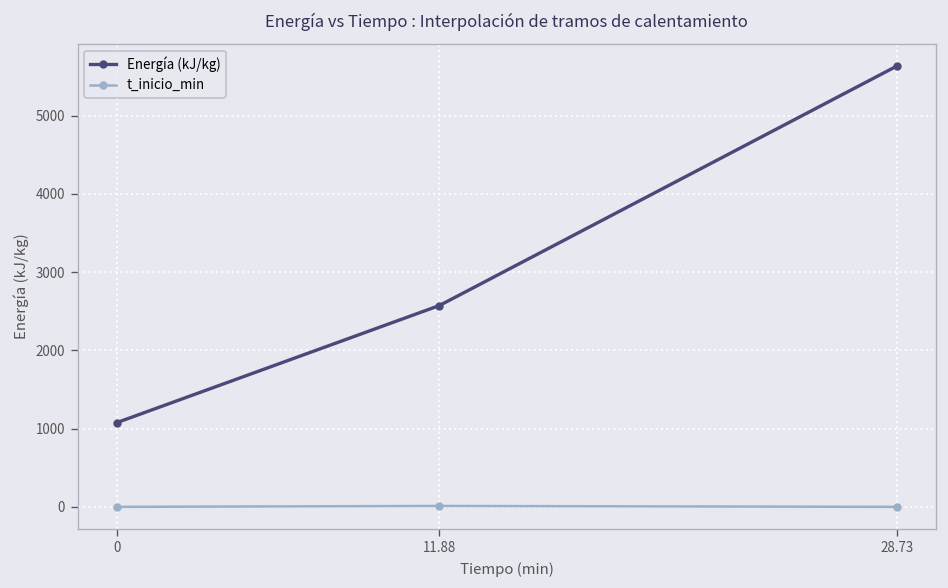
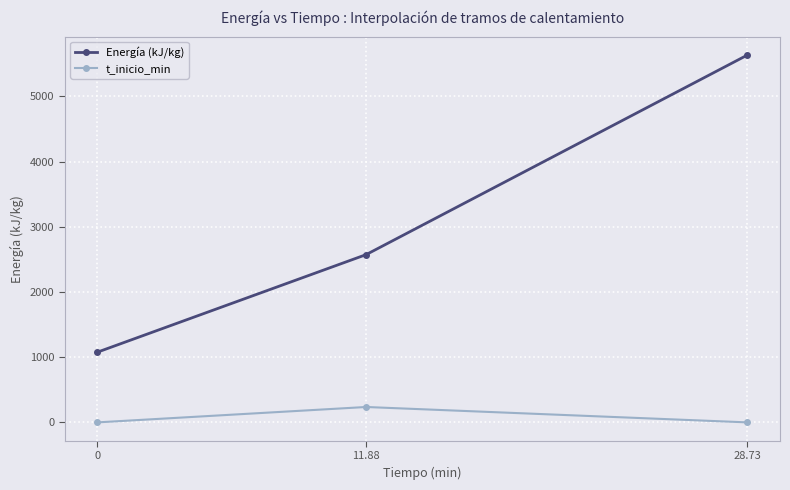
  {
    "Energía (kJ/kg)": {
      "0": 1100,
      "11.88": 2600,
      "28.73": 5600
    },
    "t_inicio_min": {
      "0": 0,
-     "11.88": 0,
+     "11.88": 200,
      "28.73": 0
    }
  }
